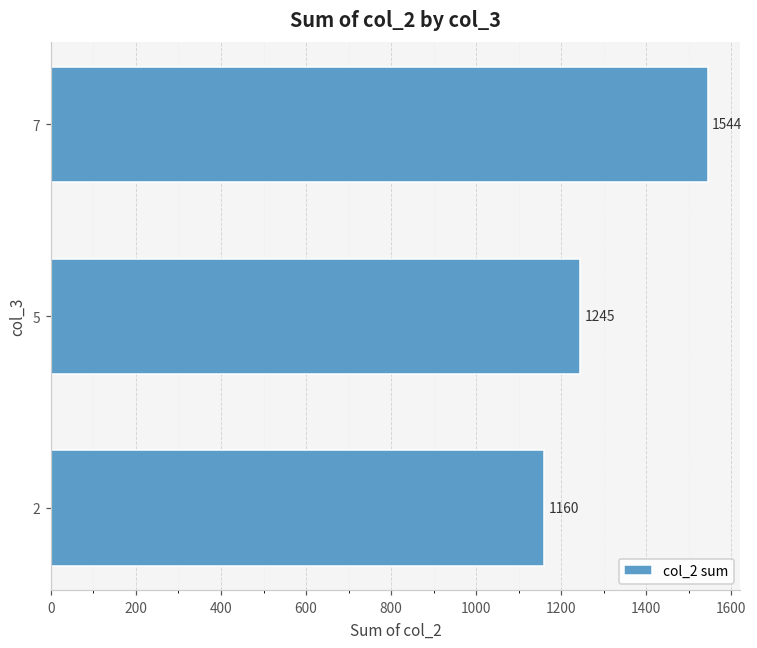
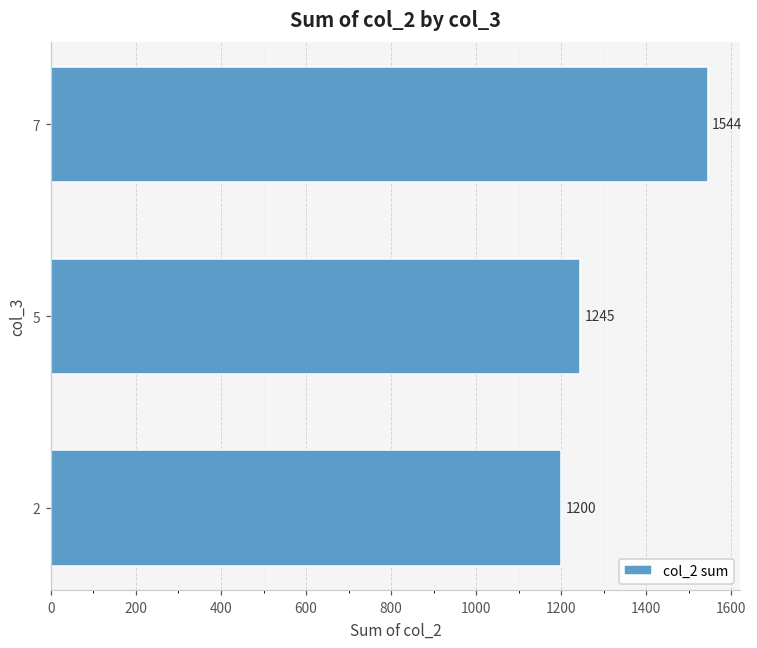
  {
    "7": 1544,
    "5": 1245,
-   "2": 1160
+   "2": 1200
  }
